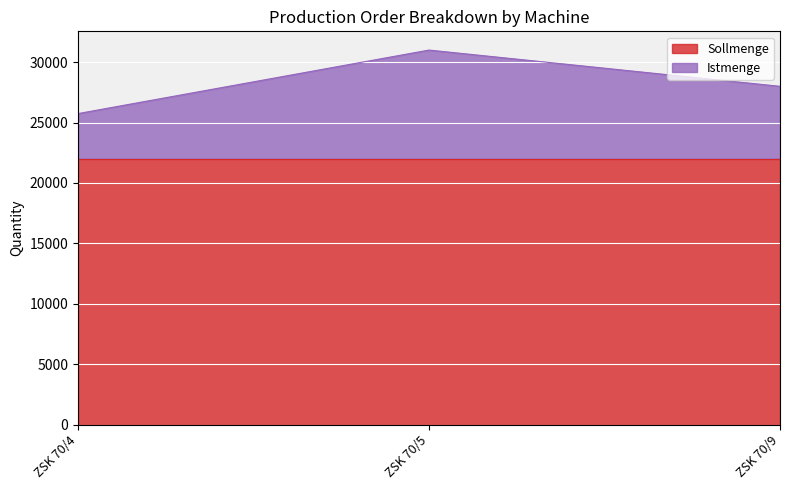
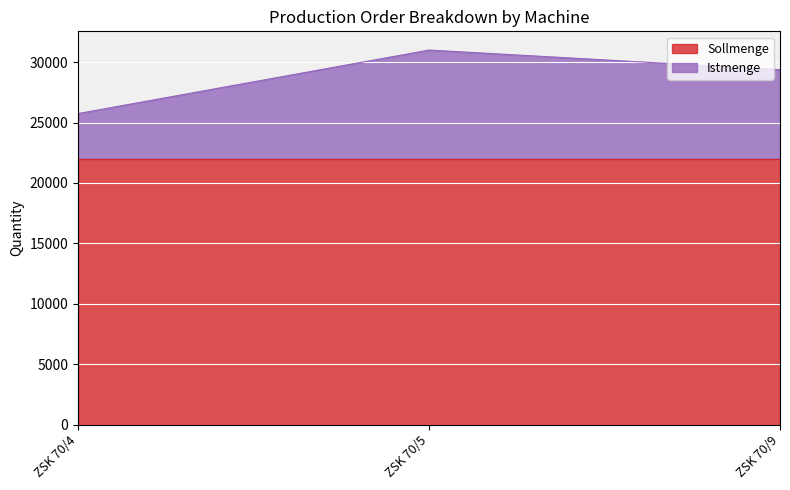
  {
    "Sollmenge": {
      "ZSK 70/4": 22000,
      "ZSK 70/5": 22000,
      "ZSK 70/9": 22000
    },
    "Istmenge": {
      "ZSK 70/4": 3700,
      "ZSK 70/5": 9000,
-     "ZSK 70/9": 6000
+     "ZSK 70/9": 7400
    }
  }
